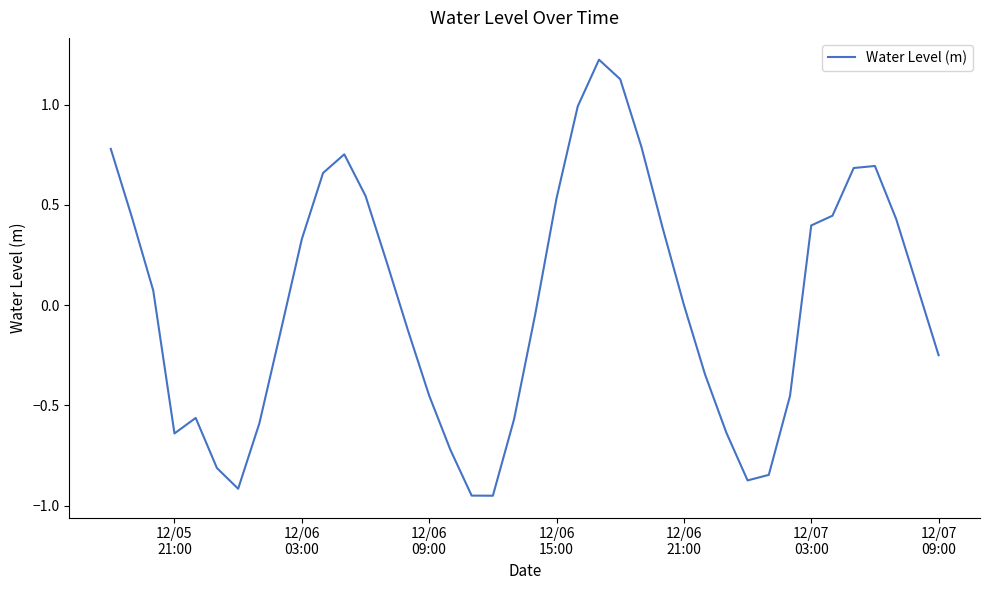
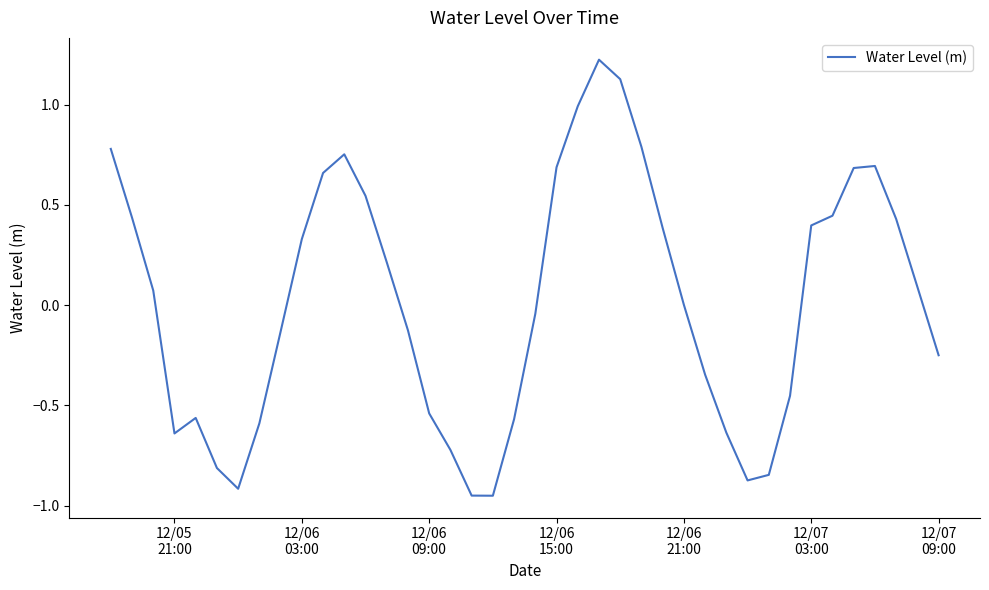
  {
    "12/05 21:00": -0.64,
    "12/06 03:00": 0.33,
-   "12/06 09:00": -0.45,
-   "12/06 15:00": 0.53,
+   "12/06 09:00": -0.54,
+   "12/06 15:00": 0.69,
    "12/06 21:00": 0.00,
    "12/07 03:00": 0.40,
    "12/07 09:00": -0.25
  }
